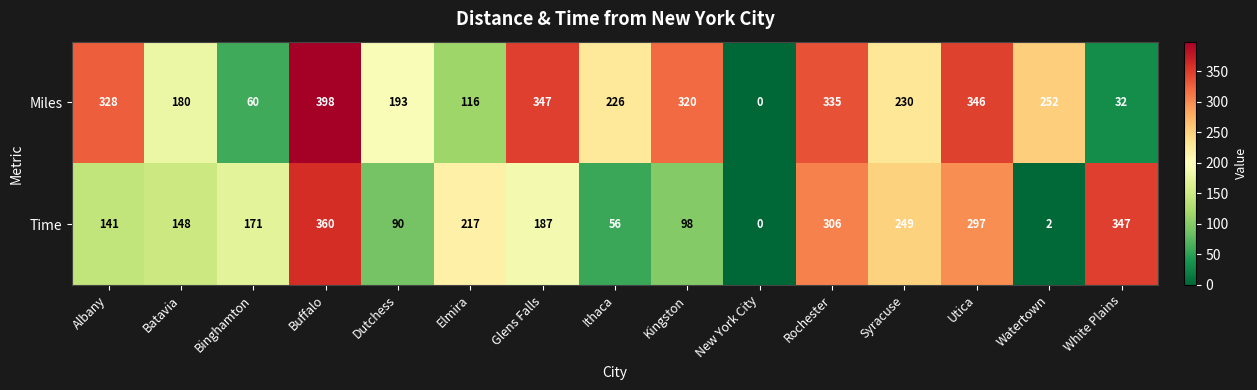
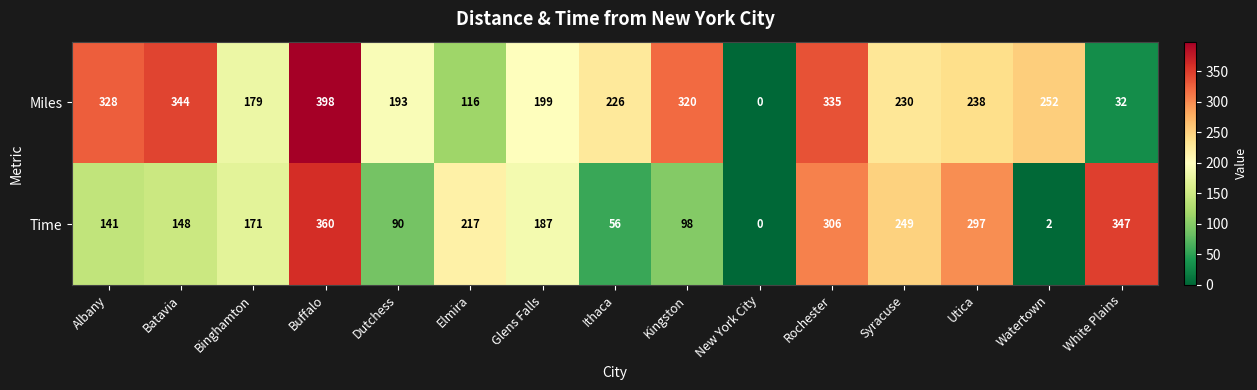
  {
    "Miles": {
      "Albany": 328,
-     "Batavia": 180,
-     "Binghamton": 60,
+     "Batavia": 344,
+     "Binghamton": 179,
      "Buffalo": 398,
      "Dutchess": 193,
      "Elmira": 116,
-     "Glens Falls": 347,
+     "Glens Falls": 199,
      "Ithaca": 226,
      "Kingston": 320,
      "New York City": 0,
      "Rochester": 335,
      "Syracuse": 230,
-     "Utica": 346,
+     "Utica": 238,
      "Watertown": 252,
      "White Plains": 32
    },
    "Time": {
      "Albany": 141,
      "Batavia": 148,
      "Binghamton": 171,
      "Buffalo": 360,
      "Dutchess": 90,
      "Elmira": 217,
      "Glens Falls": 187,
      "Ithaca": 56,
      "Kingston": 98,
      "New York City": 0,
      "Rochester": 306,
      "Syracuse": 249,
      "Utica": 297,
      "Watertown": 2,
      "White Plains": 347
    }
  }
